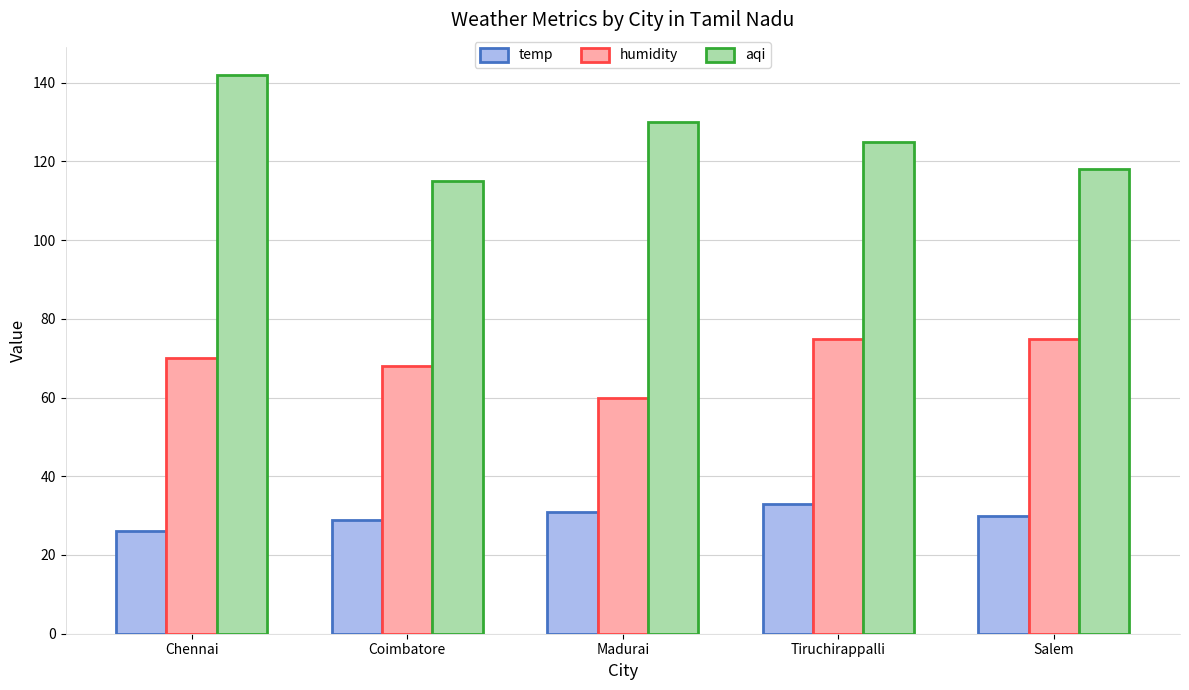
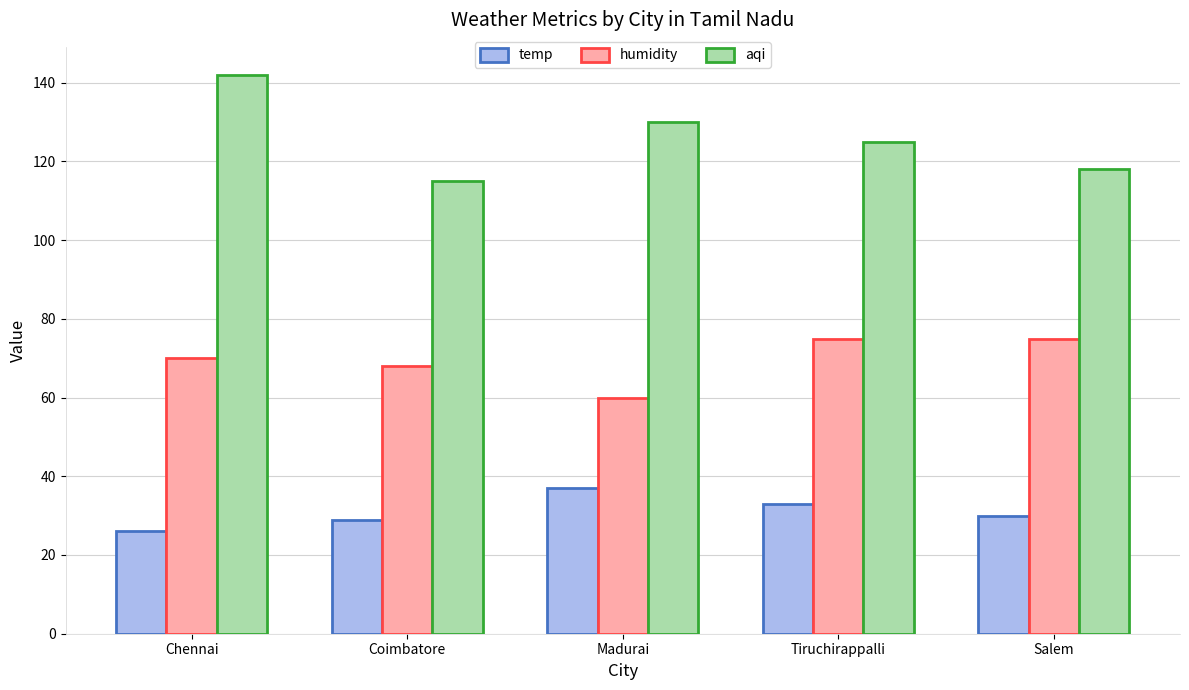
  {
    "temp": {
      "Chennai": 26,
      "Coimbatore": 29,
-     "Madurai": 31,
+     "Madurai": 37,
      "Tiruchirappalli": 33,
      "Salem": 30
    },
    "humidity": {
      "Chennai": 70,
      "Coimbatore": 68,
      "Madurai": 60,
      "Tiruchirappalli": 75,
      "Salem": 75
    },
    "aqi": {
      "Chennai": 142,
      "Coimbatore": 115,
      "Madurai": 130,
      "Tiruchirappalli": 125,
      "Salem": 118
    }
  }
